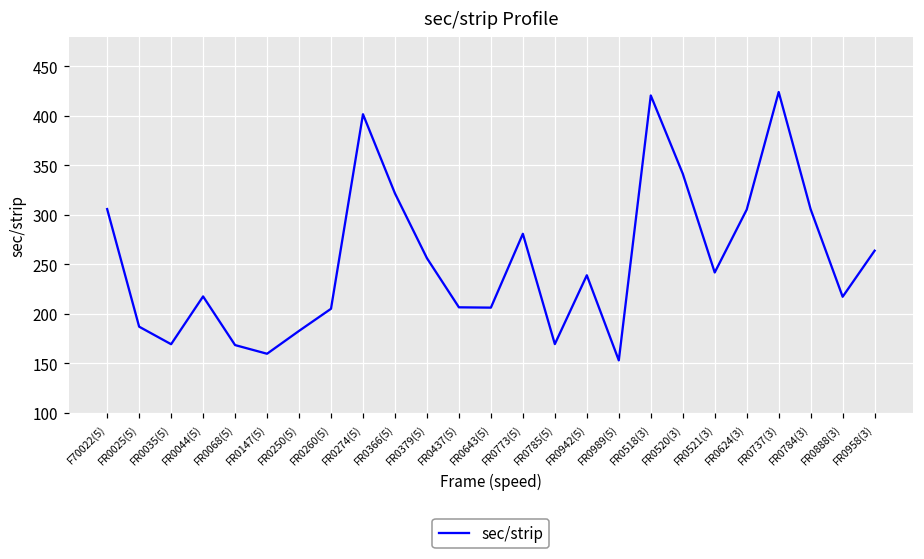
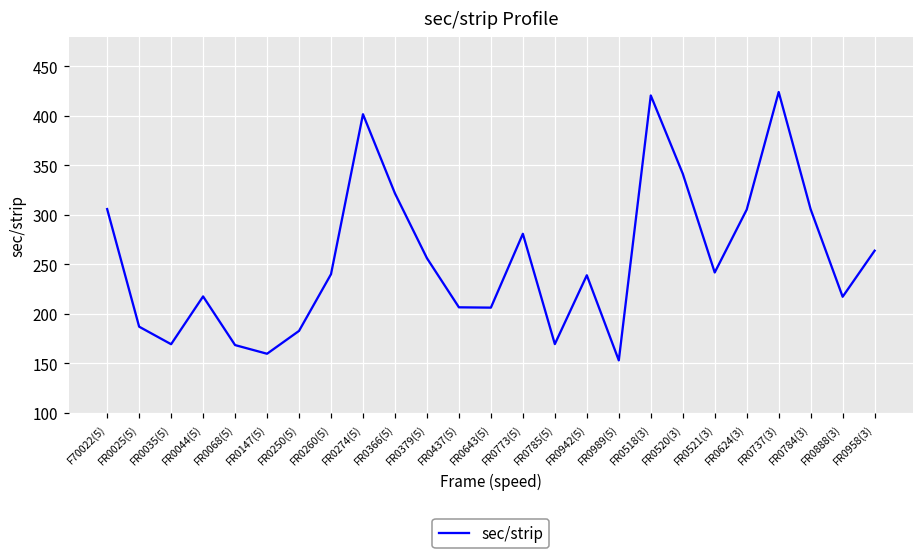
  {
    "F70022(5)": 310,
    "FR0025(5)": 190,
    "FR0035(5)": 170,
    "FR0044(5)": 220,
    "FR0068(5)": 170,
    "FR0147(5)": 160,
    "FR0250(5)": 180,
-   "FR0260(5)": 210,
+   "FR0260(5)": 240,
    "FR0274(5)": 400,
    "FR0366(5)": 320,
    "FR0379(5)": 260,
    "FR0437(5)": 210,
    "FR0643(5)": 210,
    "FR0773(5)": 280,
    "FR0785(5)": 170,
    "FR0942(5)": 240,
    "FR0989(5)": 150,
    "FR0518(3)": 420,
    "FR0520(3)": 340,
    "FR0521(3)": 240,
    "FR0624(3)": 310,
    "FR0737(3)": 420,
    "FR0784(3)": 310,
    "FR0888(3)": 220,
    "FR0958(3)": 260
  }
